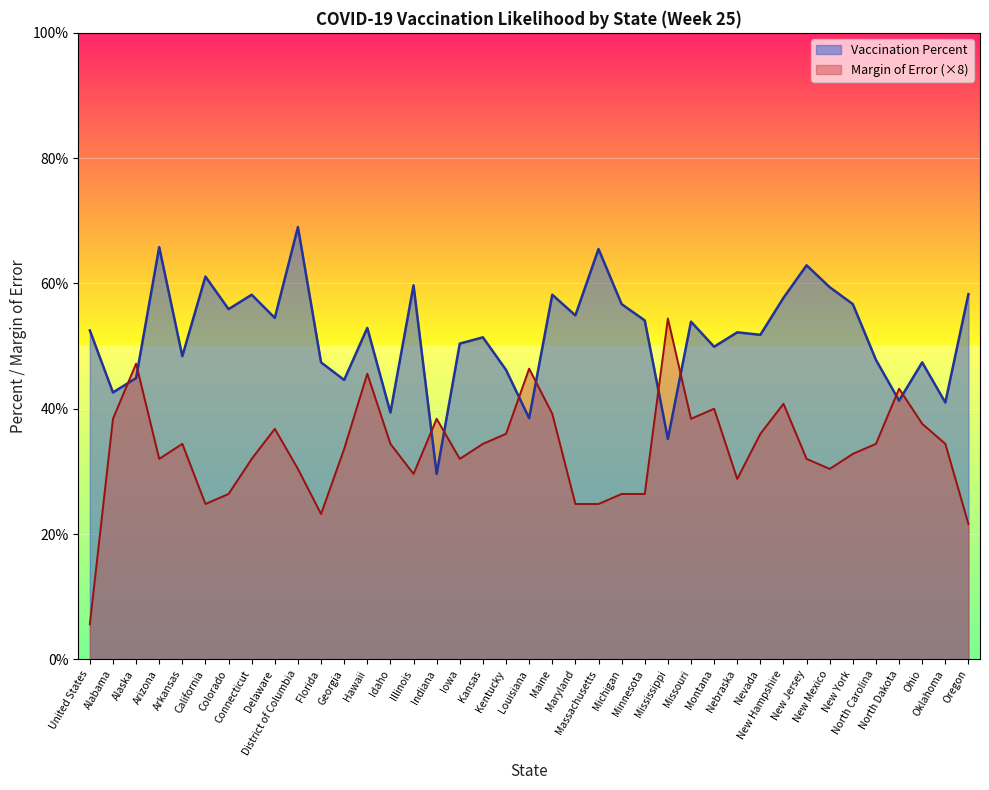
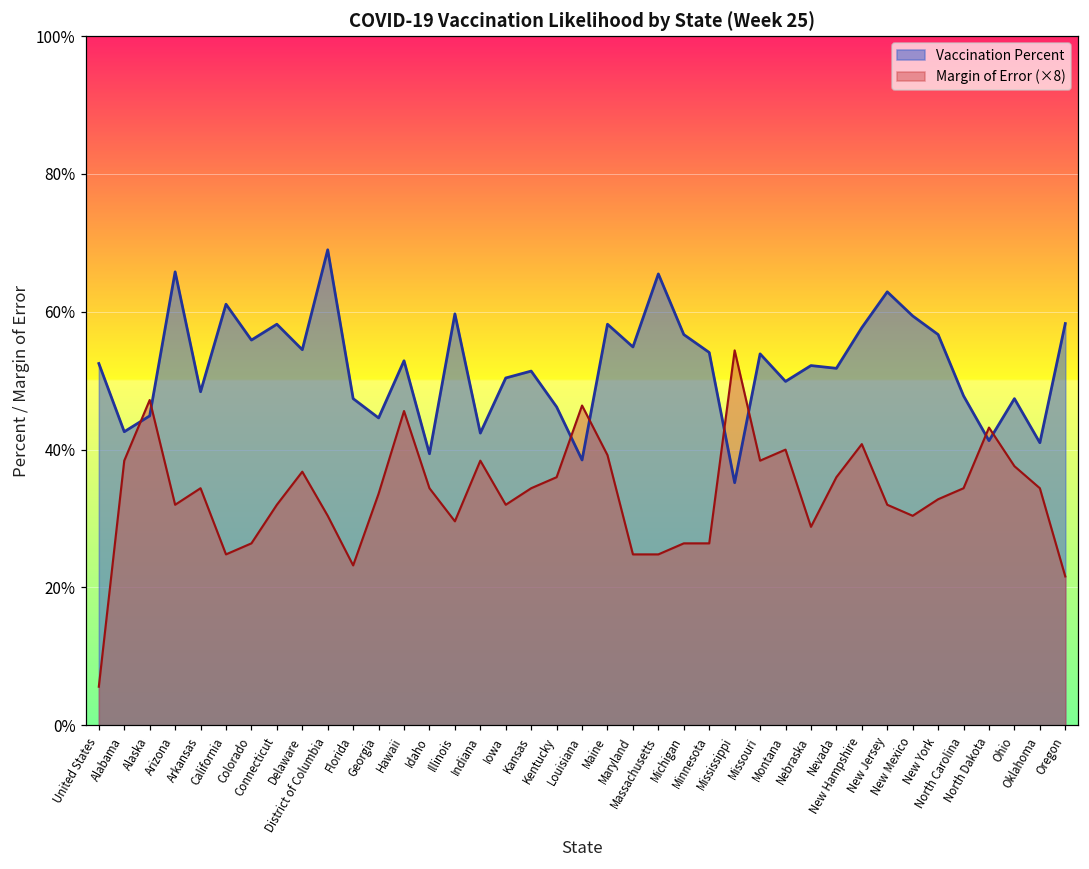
  {
    "Vaccination Percent": {
      "United States": "53%",
      "Alabama": "43%",
      "Alaska": "45%",
      "Arizona": "66%",
      "Arkansas": "48%",
      "California": "61%",
      "Colorado": "56%",
      "Connecticut": "58%",
      "Delaware": "55%",
      "District of Columbia": "69%",
      "Florida": "47%",
      "Georgia": "45%",
      "Hawaii": "53%",
      "Idaho": "39%",
      "Illinois": "60%",
-     "Indiana": "30%",
+     "Indiana": "42%",
      "Iowa": "50%",
      "Kansas": "51%",
      "Kentucky": "46%",
      "Louisiana": "39%",
      "Maine": "58%",
      "Maryland": "55%",
      "Massachusetts": "66%",
      "Michigan": "57%",
      "Minnesota": "54%",
      "Mississippi": "35%",
      "Missouri": "54%",
      "Montana": "50%",
      "Nebraska": "52%",
      "Nevada": "52%",
      "New Hampshire": "58%",
      "New Jersey": "63%",
      "New Mexico": "59%",
      "New York": "57%",
      "North Carolina": "48%",
      "North Dakota": "41%",
      "Ohio": "47%",
      "Oklahoma": "41%",
      "Oregon": "58%"
    },
    "Margin of Error (×8)": {
      "United States": "6%",
      "Alabama": "38%",
      "Alaska": "47%",
      "Arizona": "32%",
      "Arkansas": "34%",
      "California": "25%",
      "Colorado": "26%",
      "Connecticut": "32%",
      "Delaware": "37%",
      "District of Columbia": "30%",
      "Florida": "23%",
      "Georgia": "34%",
      "Hawaii": "46%",
      "Idaho": "34%",
      "Illinois": "30%",
      "Indiana": "38%",
      "Iowa": "32%",
      "Kansas": "34%",
      "Kentucky": "36%",
      "Louisiana": "46%",
      "Maine": "39%",
      "Maryland": "25%",
      "Massachusetts": "25%",
      "Michigan": "26%",
      "Minnesota": "26%",
      "Mississippi": "54%",
      "Missouri": "38%",
      "Montana": "40%",
      "Nebraska": "29%",
      "Nevada": "36%",
      "New Hampshire": "41%",
      "New Jersey": "32%",
      "New Mexico": "30%",
      "New York": "33%",
      "North Carolina": "34%",
      "North Dakota": "43%",
      "Ohio": "38%",
      "Oklahoma": "34%",
      "Oregon": "22%"
    }
  }
